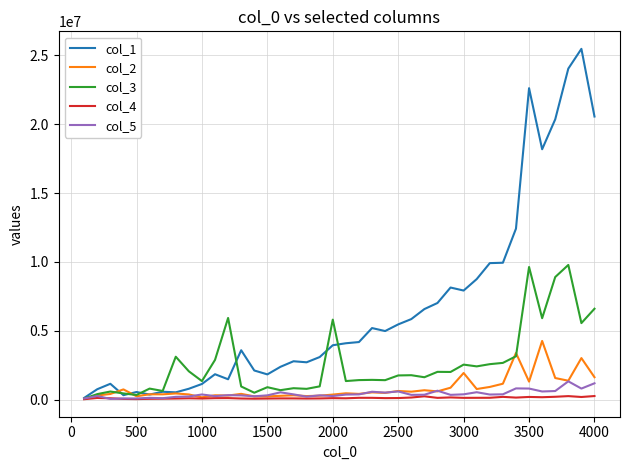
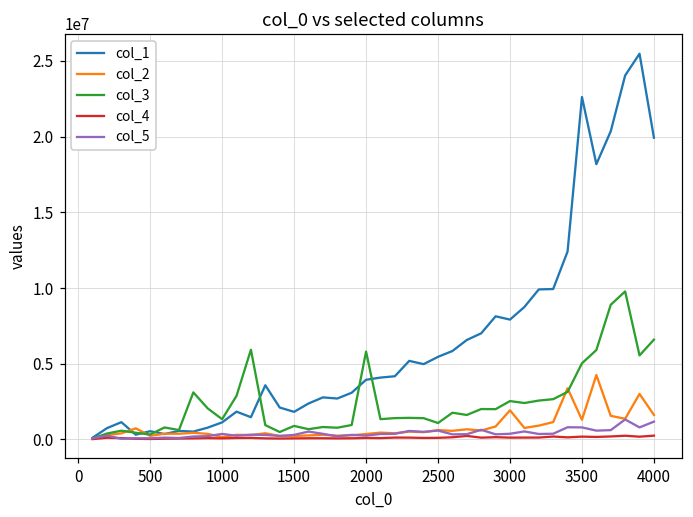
  {
    "col_1": {
      "500": 500000,
      "1000": 1100000,
      "1500": 1800000,
      "2000": 3900000,
      "2500": 5500000,
      "3000": 7900000,
      "3500": 22600000,
-     "4000": 20600000
+     "4000": 19900000
    },
    "col_2": {
      "3000": 1900000,
      "3500": 1300000,
      "4000": 1600000
    },
    "col_3": {
      "1000": 1300000,
      "1500": 900000,
      "2000": 5800000,
-     "2500": 1700000,
+     "2500": 1100000,
      "3000": 2500000,
-     "3500": 9600000,
+     "3500": 5000000,
      "4000": 6600000
    },
    "col_4": {
      "2500": 100000,
      "3000": 100000,
      "3500": 200000,
      "4000": 300000
    },
    "col_5": {
      "1000": 400000,
      "3000": 400000,
      "3500": 800000,
      "4000": 1200000
    }
  }
